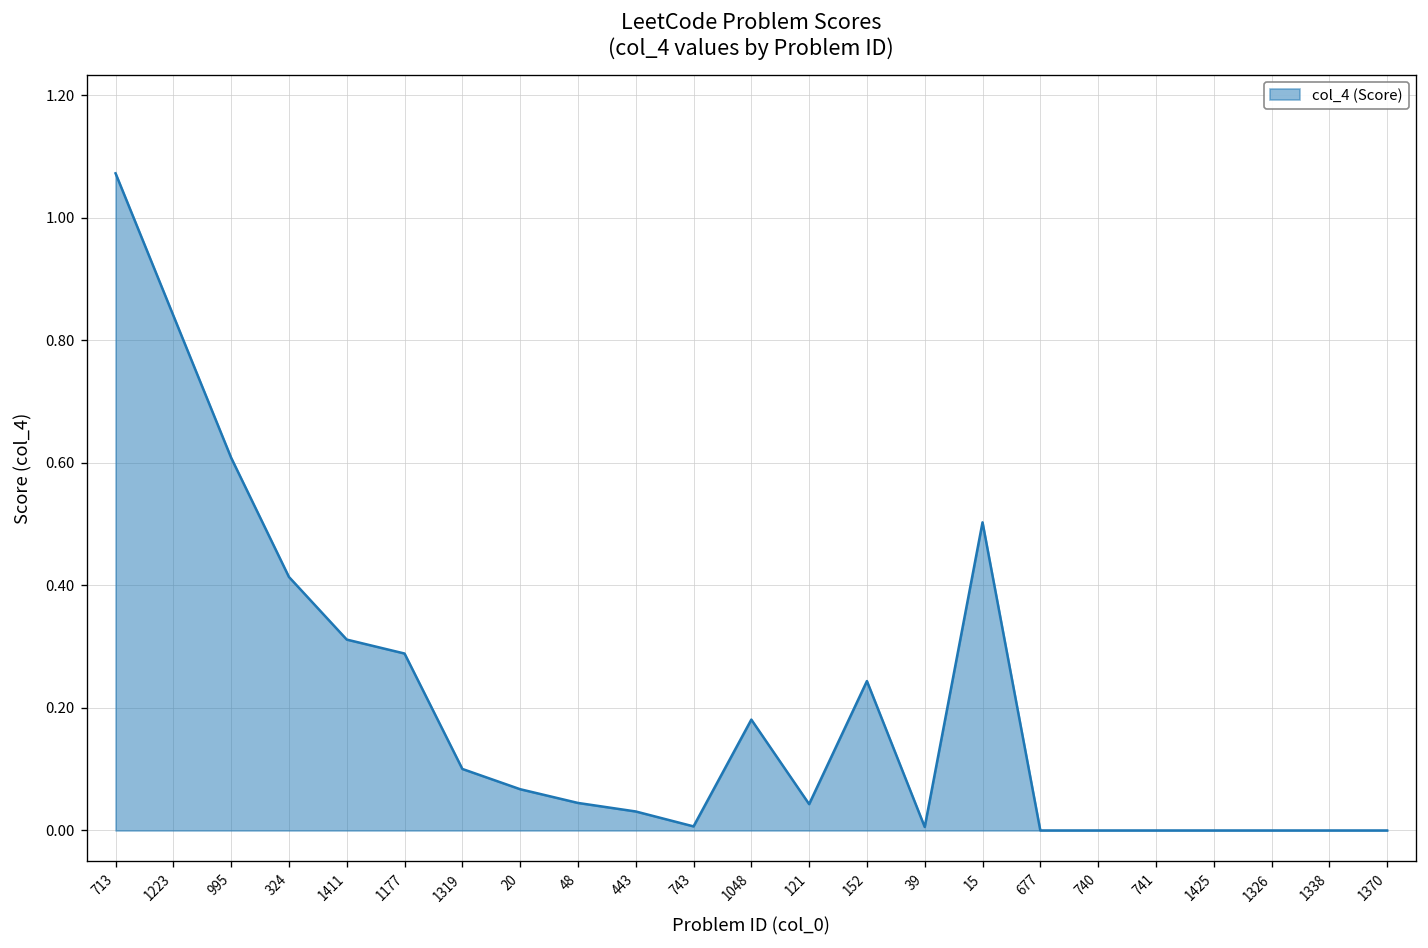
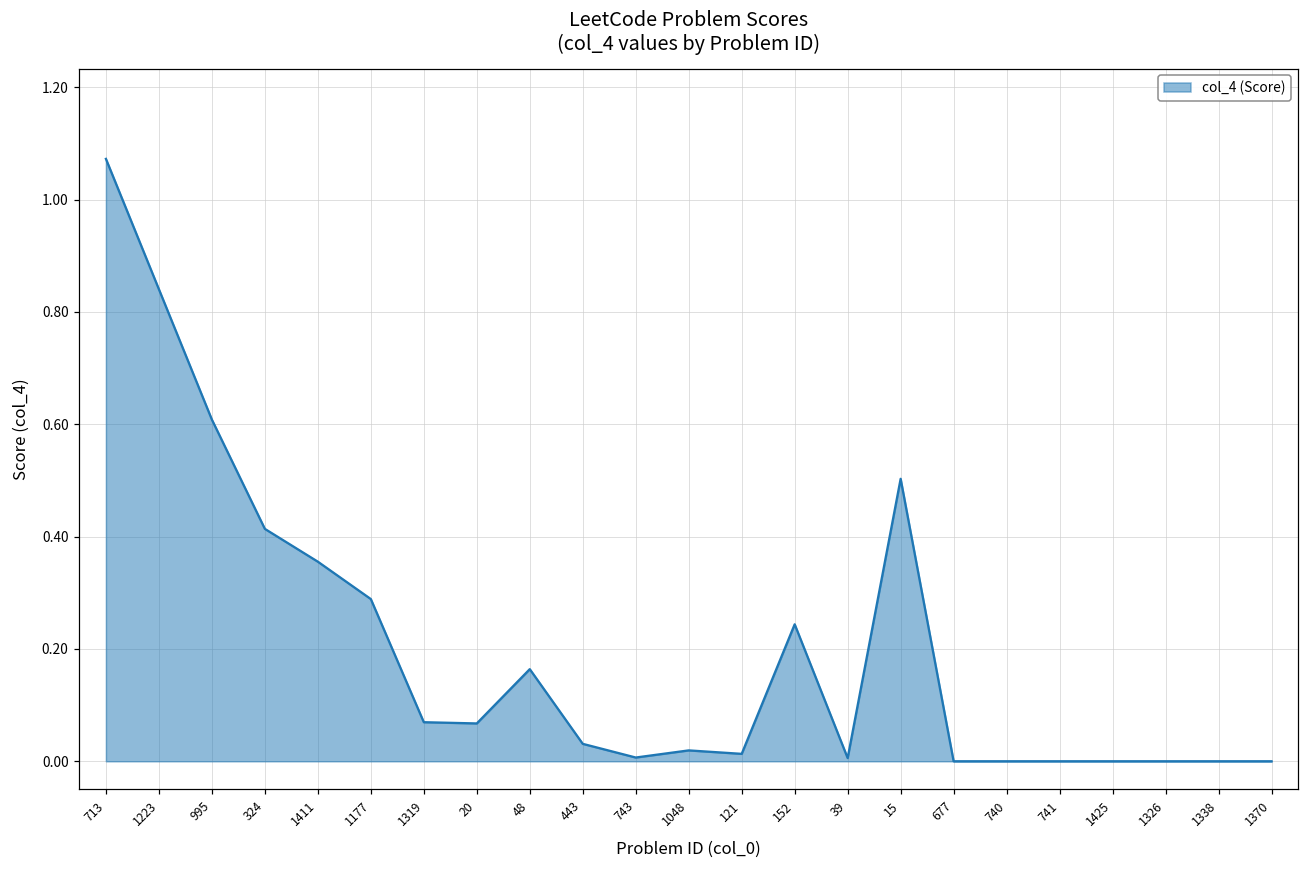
  {
    "713": 1.07,
    "1223": 0.84,
    "995": 0.61,
    "324": 0.41,
-   "1411": 0.31,
+   "1411": 0.36,
    "1177": 0.29,
-   "1319": 0.10,
+   "1319": 0.07,
    "20": 0.07,
-   "48": 0.04,
+   "48": 0.16,
    "443": 0.03,
    "743": 0.01,
-   "1048": 0.18,
-   "121": 0.04,
+   "1048": 0.02,
+   "121": 0.01,
    "152": 0.24,
    "39": 0.01,
    "15": 0.50,
    "677": 0.00,
    "740": 0.00,
    "741": 0.00,
    "1425": 0.00,
    "1326": 0.00,
    "1338": 0.00,
    "1370": 0.00
  }
